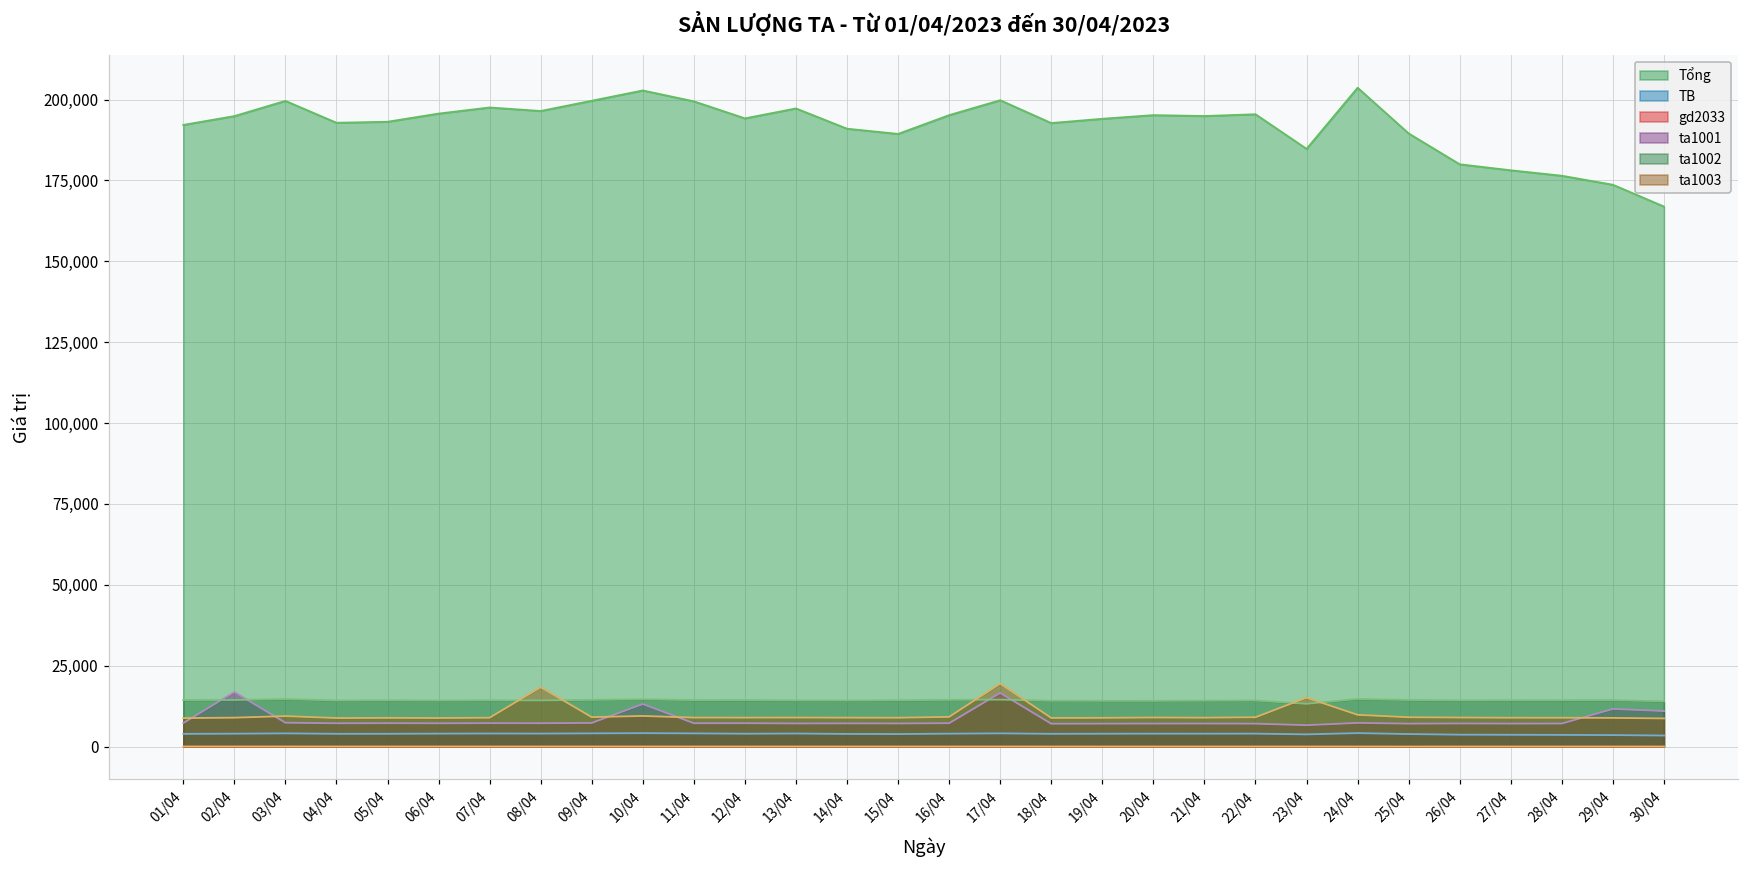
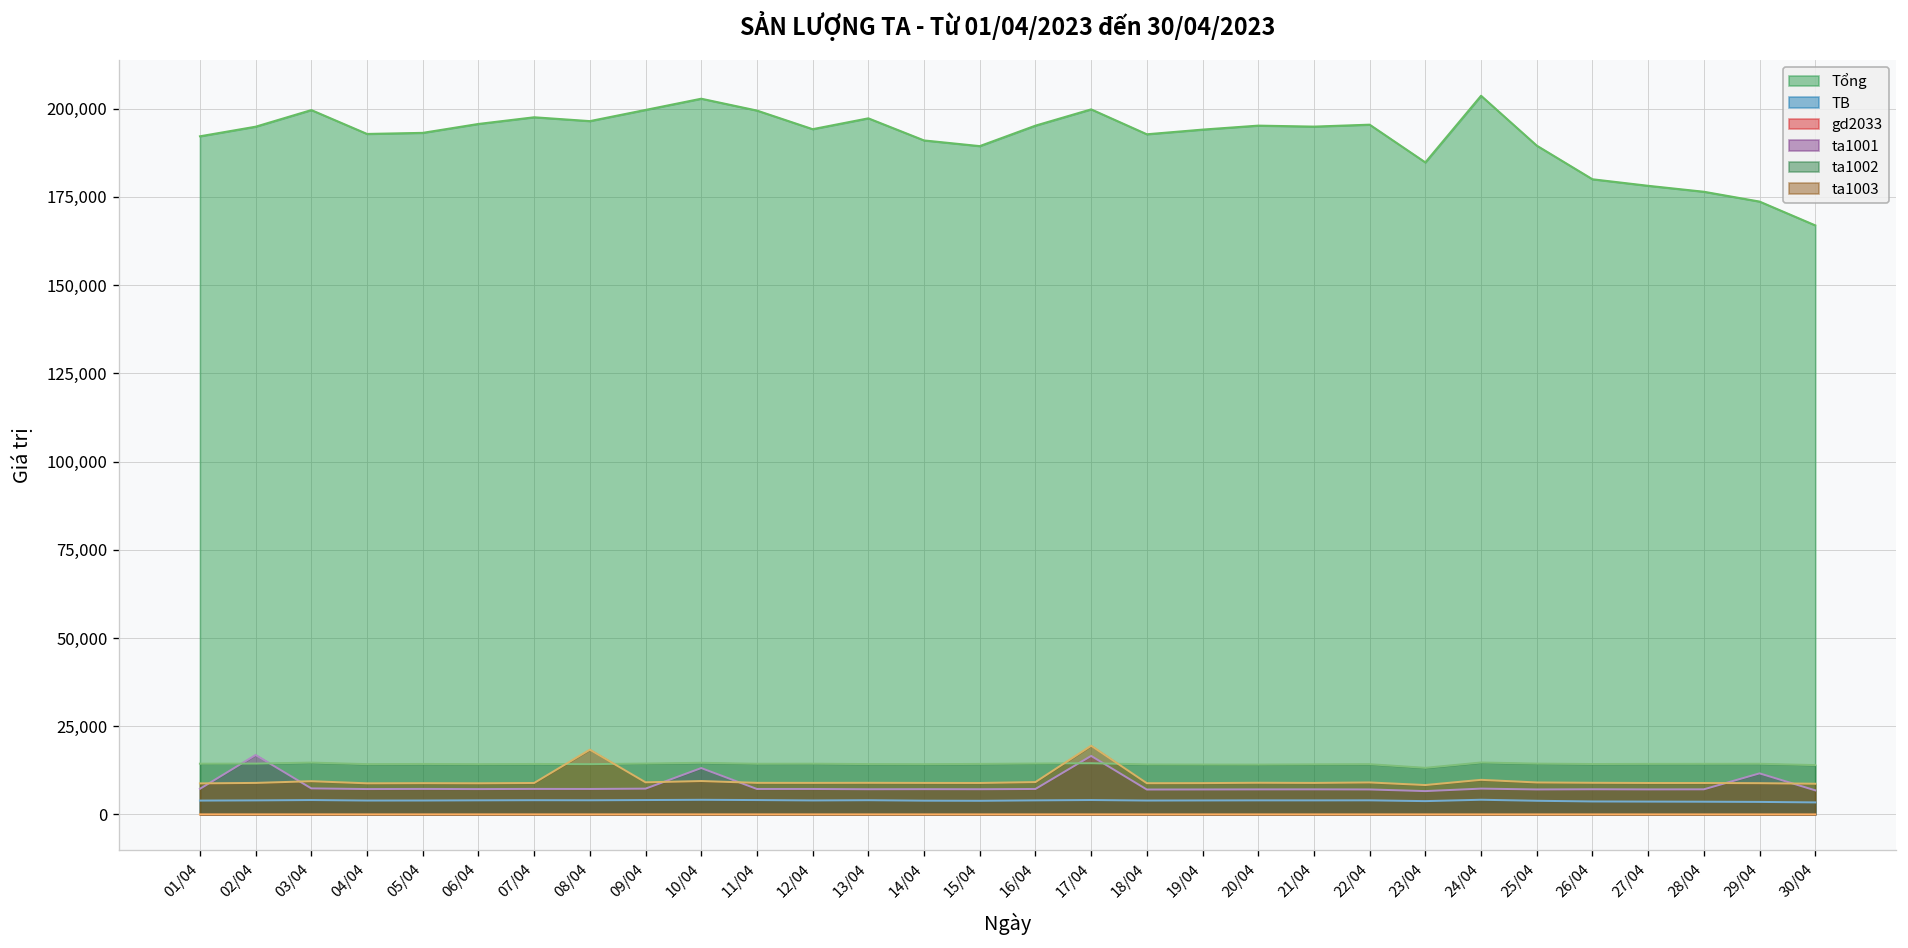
  {
    "TB": {
      "01/04": "4,000",
      "02/04": "4,000",
      "03/04": "4,000",
      "04/04": "4,000",
      "05/04": "4,000",
      "06/04": "4,000",
      "07/04": "4,000",
      "08/04": "4,000",
      "09/04": "4,000",
      "10/04": "4,000",
      "11/04": "4,000",
      "12/04": "4,000",
      "13/04": "4,000",
      "14/04": "4,000",
      "15/04": "4,000",
      "16/04": "4,000",
      "17/04": "4,000",
      "18/04": "4,000",
      "19/04": "4,000",
      "20/04": "4,000",
      "21/04": "4,000",
      "22/04": "4,000",
      "23/04": "4,000",
      "24/04": "4,000",
      "25/04": "4,000",
      "26/04": "4,000",
      "27/04": "4,000",
      "28/04": "4,000",
      "29/04": "4,000",
      "30/04": "3,000"
    },
    "gd2033": {
      "01/04": "0",
      "02/04": "0",
      "03/04": "0",
      "04/04": "0",
      "05/04": "0",
      "06/04": "0",
      "07/04": "0",
      "08/04": "0",
      "09/04": "0",
      "10/04": "0",
      "11/04": "0",
      "12/04": "0",
      "13/04": "0",
      "14/04": "0",
      "15/04": "0",
      "16/04": "0",
      "17/04": "0",
      "18/04": "0",
      "19/04": "0",
      "20/04": "0",
      "21/04": "0",
      "22/04": "0",
      "23/04": "0",
      "24/04": "0",
      "25/04": "0",
      "26/04": "0",
      "27/04": "0",
      "28/04": "0",
      "29/04": "0",
      "30/04": "0"
    },
    "ta1001": {
      "01/04": "7,000",
      "02/04": "17,000",
      "03/04": "7,000",
      "04/04": "7,000",
      "05/04": "7,000",
      "06/04": "7,000",
      "07/04": "7,000",
      "08/04": "7,000",
      "09/04": "7,000",
      "10/04": "13,000",
      "11/04": "7,000",
      "12/04": "7,000",
      "13/04": "7,000",
      "14/04": "7,000",
      "15/04": "7,000",
      "16/04": "7,000",
      "17/04": "17,000",
      "18/04": "7,000",
      "19/04": "7,000",
      "20/04": "7,000",
      "21/04": "7,000",
      "22/04": "7,000",
      "23/04": "7,000",
      "24/04": "7,000",
      "25/04": "7,000",
      "26/04": "7,000",
      "27/04": "7,000",
      "28/04": "7,000",
      "29/04": "12,000",
-     "30/04": "11,000"
+     "30/04": "7,000"
    },
    "ta1003": {
      "01/04": "9,000",
      "02/04": "9,000",
      "03/04": "9,000",
      "04/04": "9,000",
      "05/04": "9,000",
      "06/04": "9,000",
      "07/04": "9,000",
      "08/04": "18,000",
      "09/04": "9,000",
      "10/04": "9,000",
      "11/04": "9,000",
      "12/04": "9,000",
      "13/04": "9,000",
      "14/04": "9,000",
      "15/04": "9,000",
      "16/04": "9,000",
      "17/04": "19,000",
      "18/04": "9,000",
      "19/04": "9,000",
      "20/04": "9,000",
      "21/04": "9,000",
      "22/04": "9,000",
-     "23/04": "15,000",
+     "23/04": "8,000",
      "24/04": "10,000",
      "25/04": "9,000",
      "26/04": "9,000",
      "27/04": "9,000",
      "28/04": "9,000",
      "29/04": "9,000",
      "30/04": "9,000"
    }
  }
